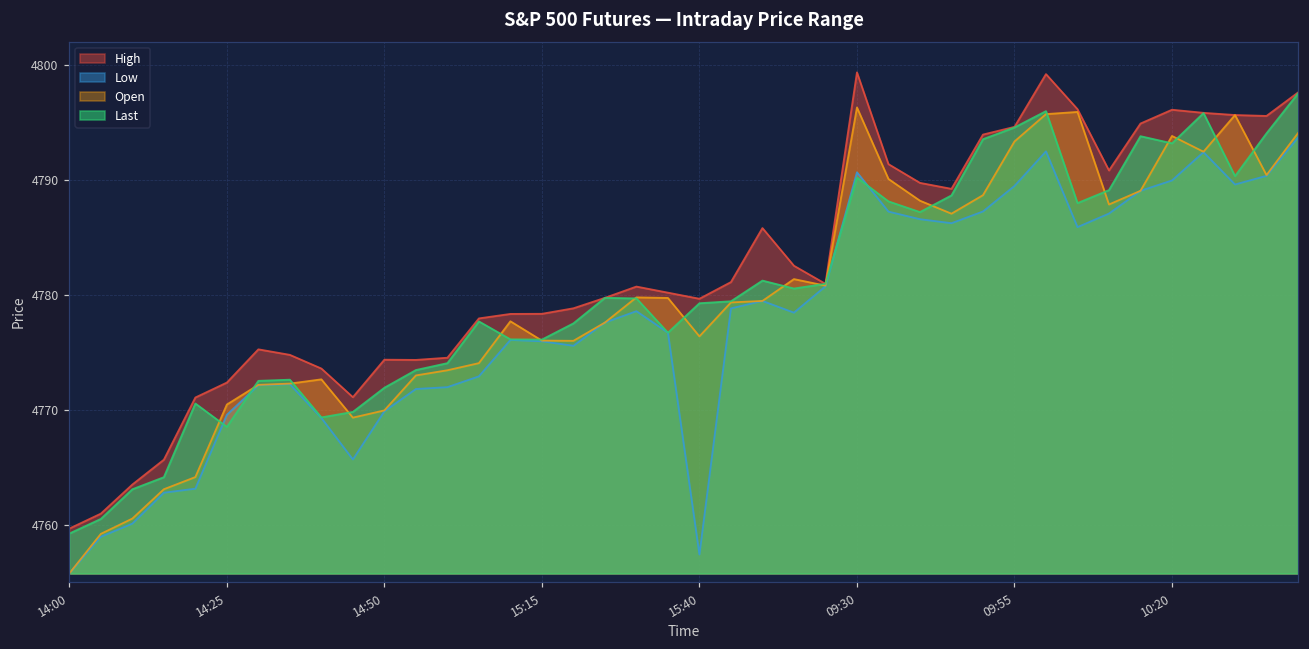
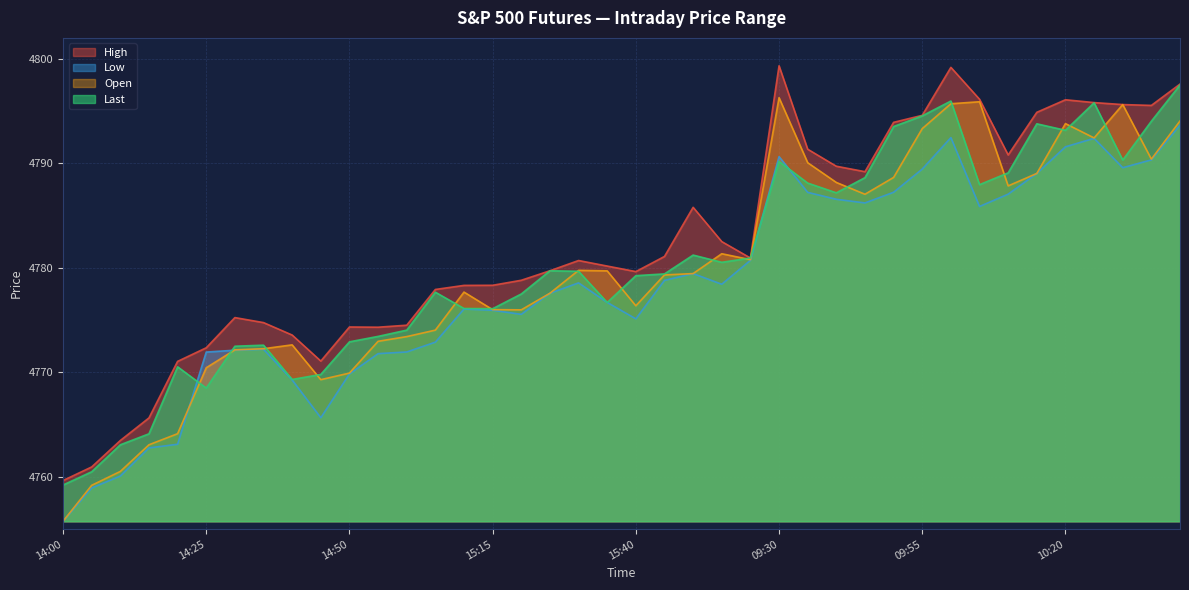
  {
    "Low": {
-     "14:25": 4769.6,
-     "15:40": 4757.4,
+     "14:25": 4771.9,
+     "15:40": 4775.1,
      "09:30": 4790.6,
      "09:55": 4789.5,
-     "10:20": 4789.9
+     "10:20": 4791.6
    },
    "Last": {
      "14:00": 4759.2,
      "14:25": 4768.5,
-     "14:50": 4771.9,
+     "14:50": 4772.9,
      "15:40": 4779.3,
      "09:30": 4790.2,
      "10:20": 4793.2
    }
  }
